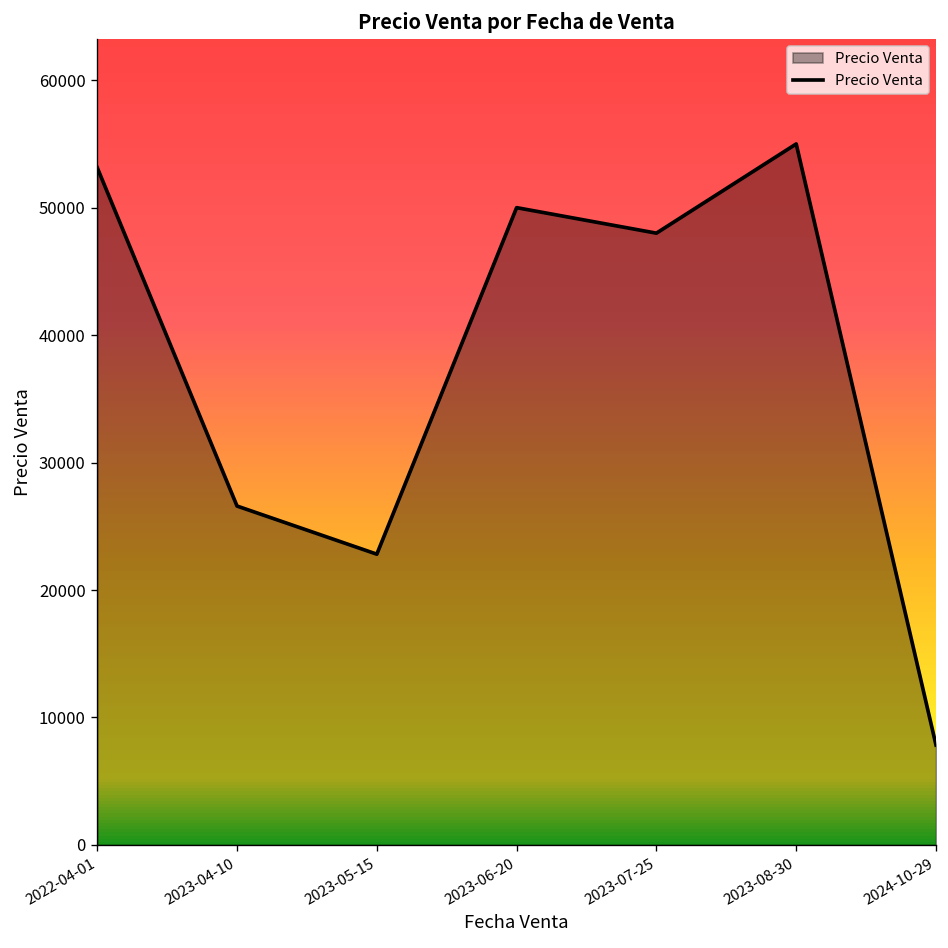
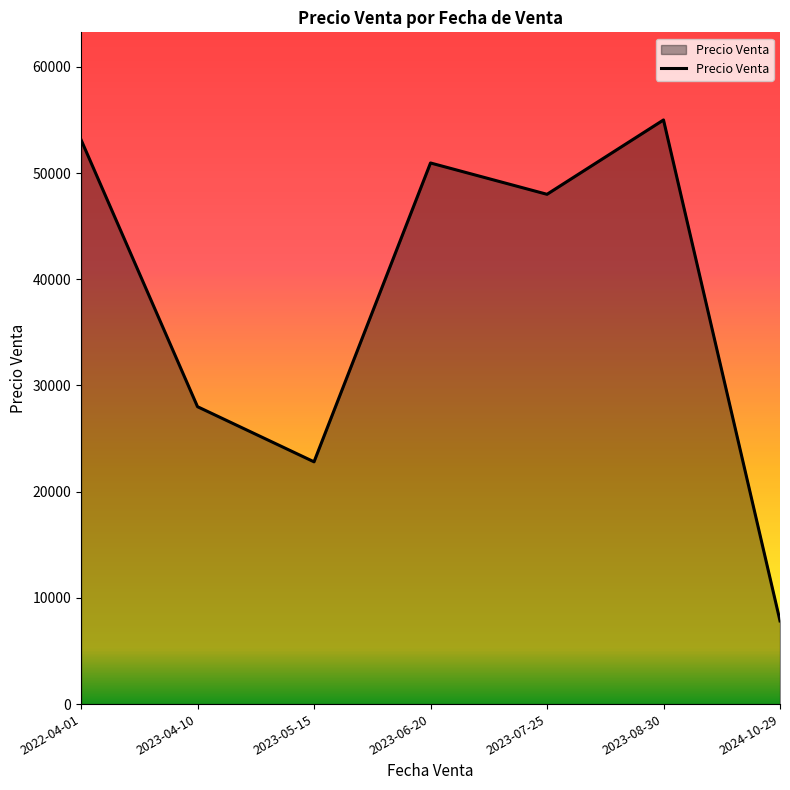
  {
    "2022-04-01": 53100,
-   "2023-04-10": 26600,
+   "2023-04-10": 28000,
    "2023-05-15": 22800,
-   "2023-06-20": 50000,
+   "2023-06-20": 50900,
    "2023-07-25": 48000,
    "2023-08-30": 55000,
    "2024-10-29": 7800
  }
